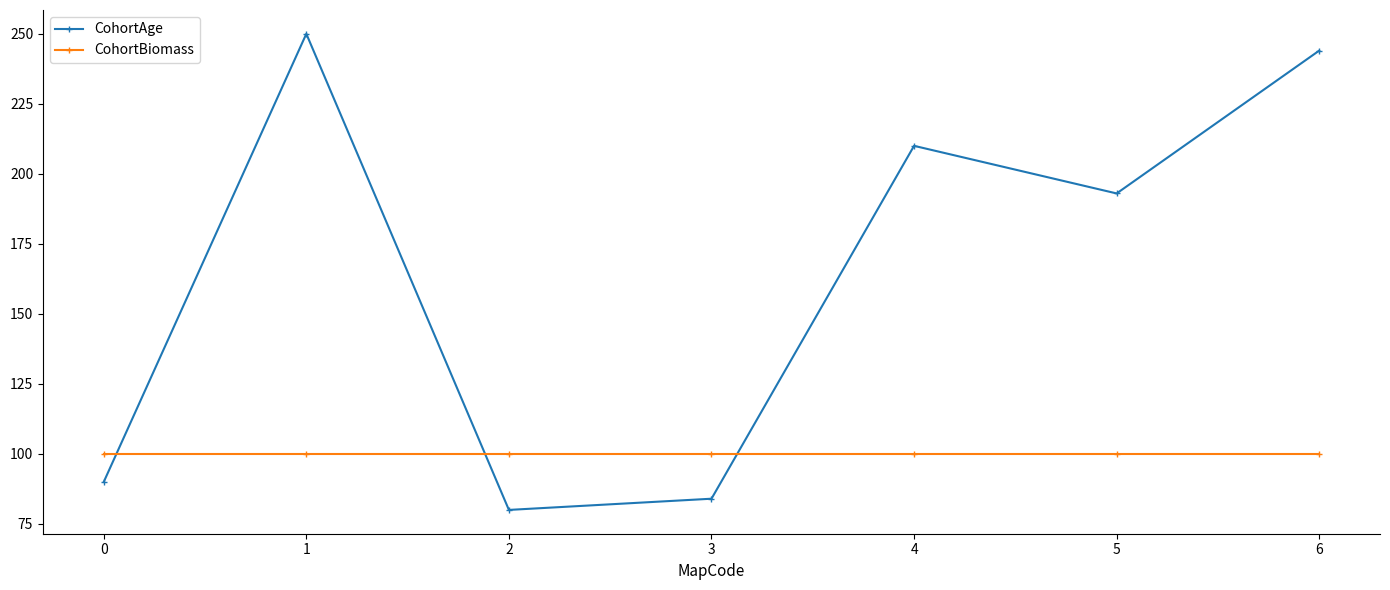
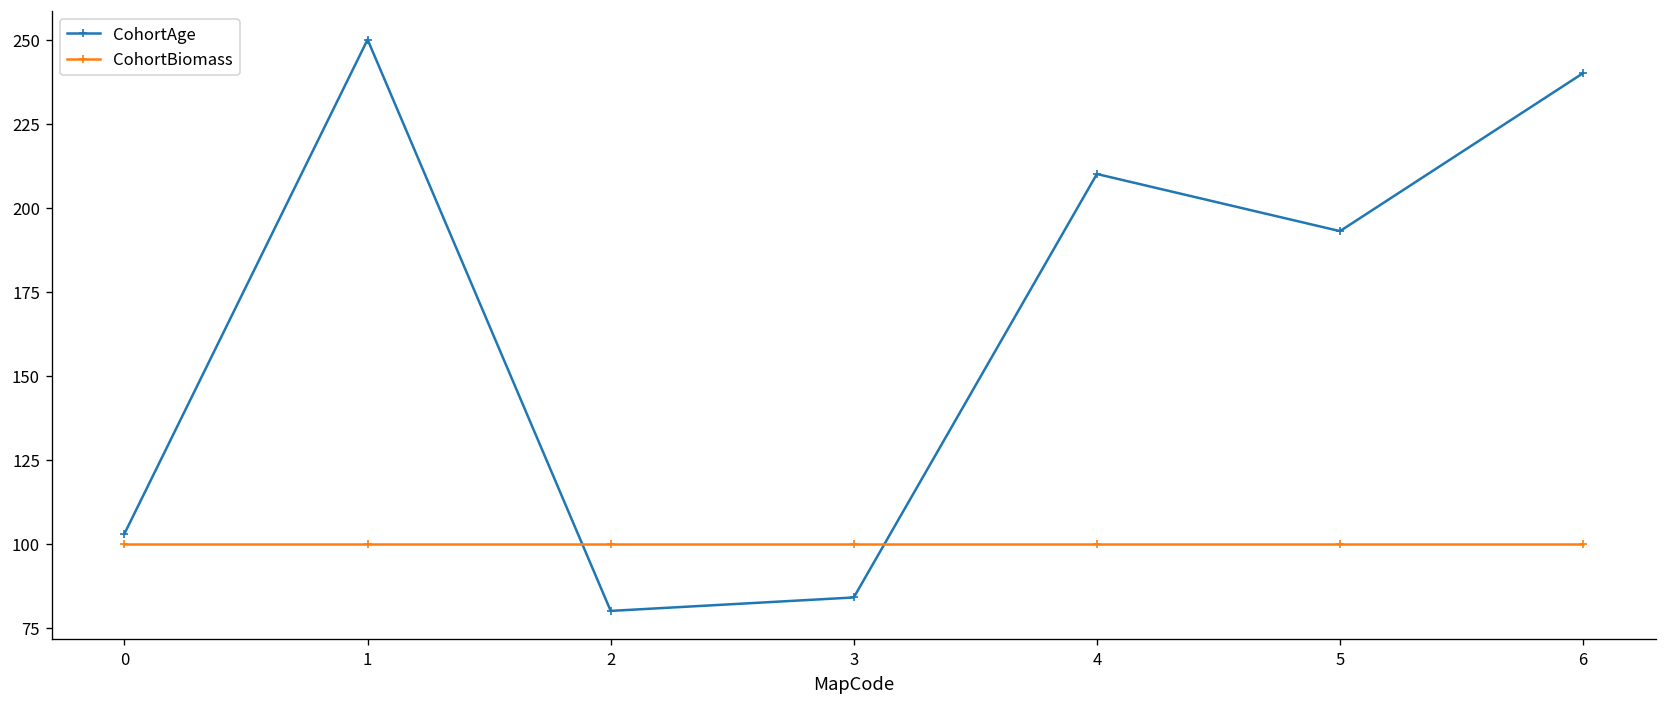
  {
    "CohortAge": {
-     "0": 90,
+     "0": 103,
      "1": 250,
      "2": 80,
      "3": 84,
      "4": 210,
      "5": 193,
-     "6": 244
+     "6": 240
    },
    "CohortBiomass": {
      "0": 100,
      "1": 100,
      "2": 100,
      "3": 100,
      "4": 100,
      "5": 100,
      "6": 100
    }
  }
